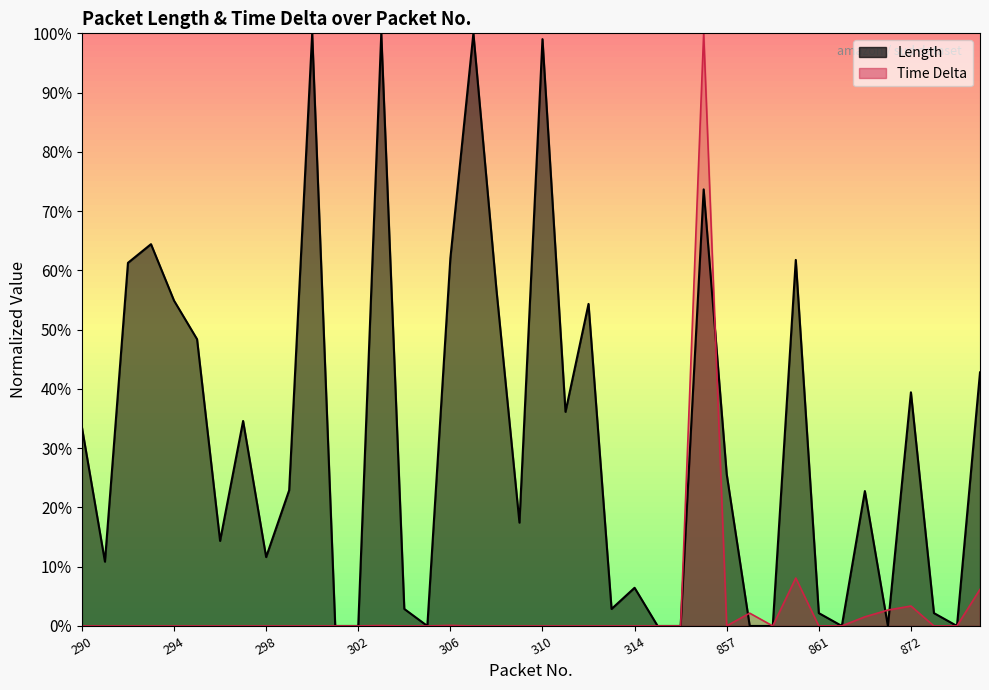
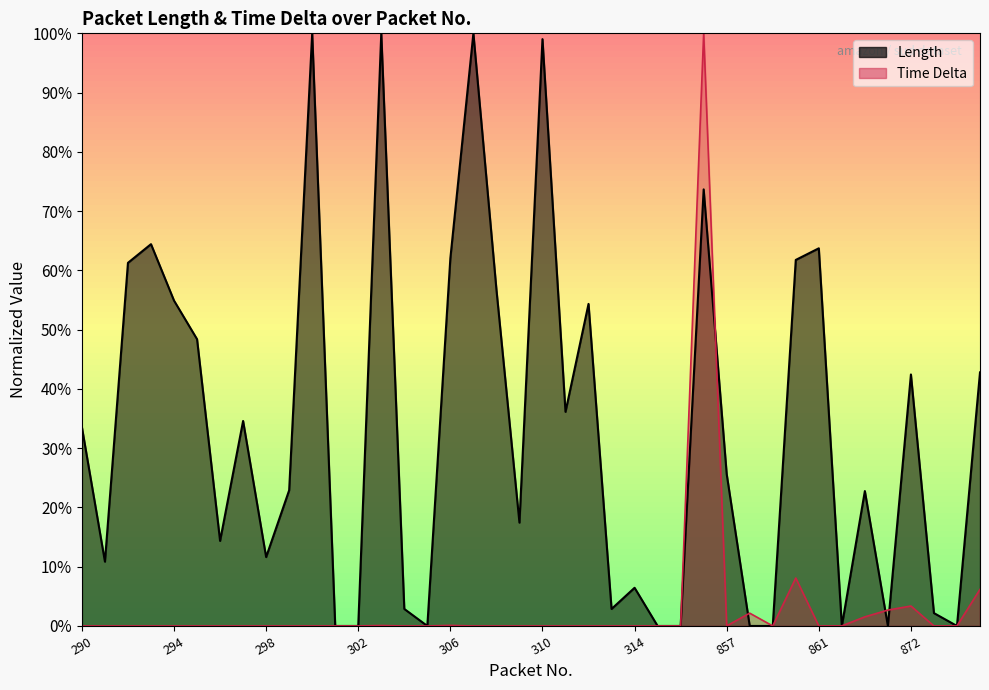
  {
    "Length": {
      "290": "34%",
      "294": "55%",
      "298": "12%",
      "306": "62%",
      "310": "99%",
      "314": "6%",
      "857": "26%",
-     "861": "2%",
-     "872": "39%"
+     "861": "64%",
+     "872": "42%"
    },
    "Time Delta": {
      "290": "0%",
      "294": "0%",
      "298": "0%",
      "306": "0%",
      "310": "0%",
      "314": "0%",
      "857": "0%",
      "861": "0%",
      "872": "3%"
    }
  }
